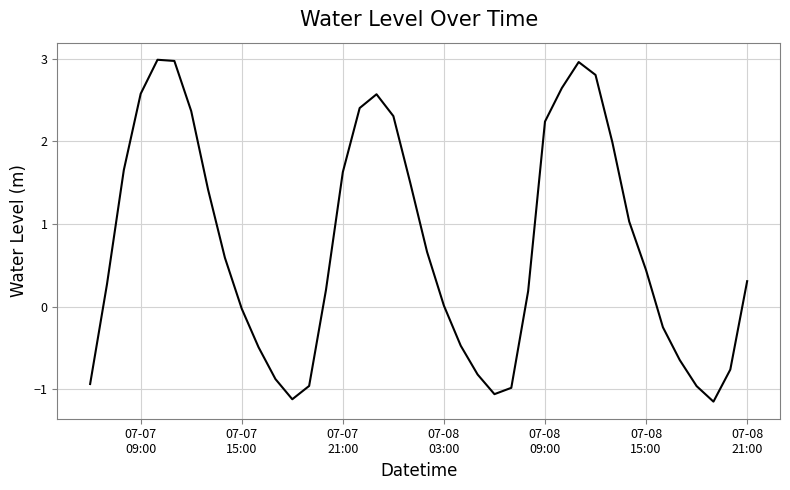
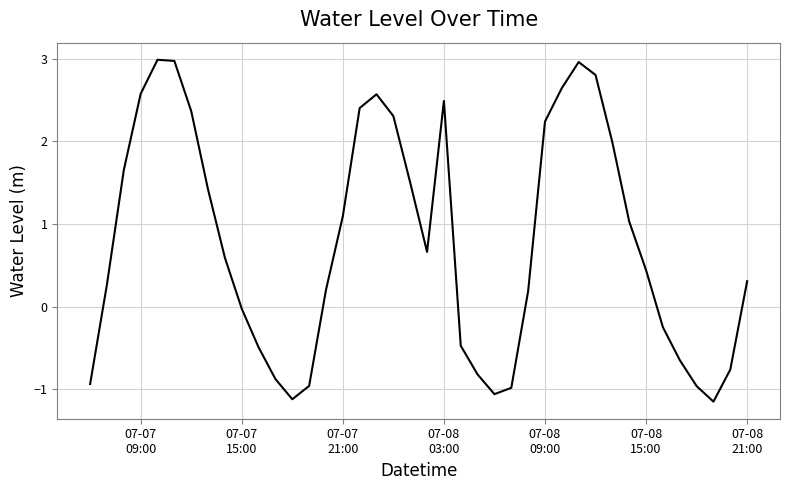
  {
    "07-07 09:00": 2.6,
    "07-07 15:00": 0.0,
-   "07-07 21:00": 1.6,
-   "07-08 03:00": 0.0,
+   "07-07 21:00": 1.1,
+   "07-08 03:00": 2.5,
    "07-08 09:00": 2.2,
    "07-08 15:00": 0.4,
    "07-08 21:00": 0.3
  }
